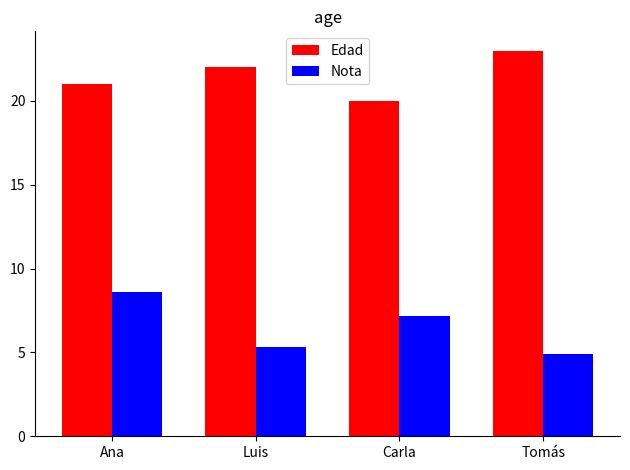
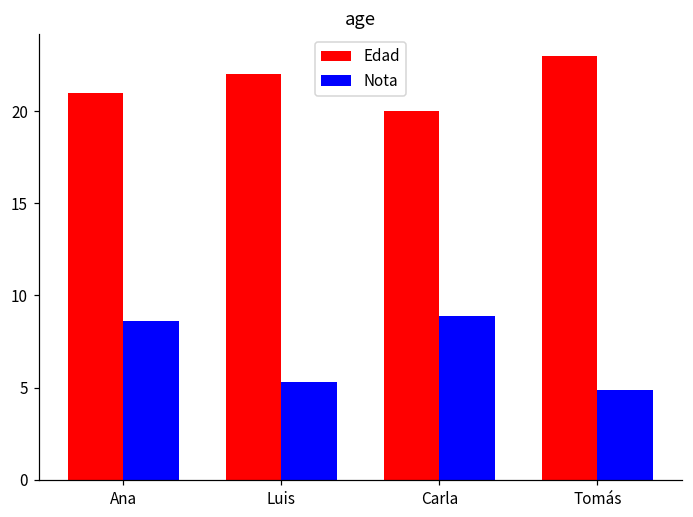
  {
    "Edad": {
      "Ana": 21.0,
      "Luis": 22.0,
      "Carla": 20.0,
      "Tomás": 23.0
    },
    "Nota": {
      "Ana": 8.6,
      "Luis": 5.3,
-     "Carla": 7.2,
+     "Carla": 8.9,
      "Tomás": 4.9
    }
  }
